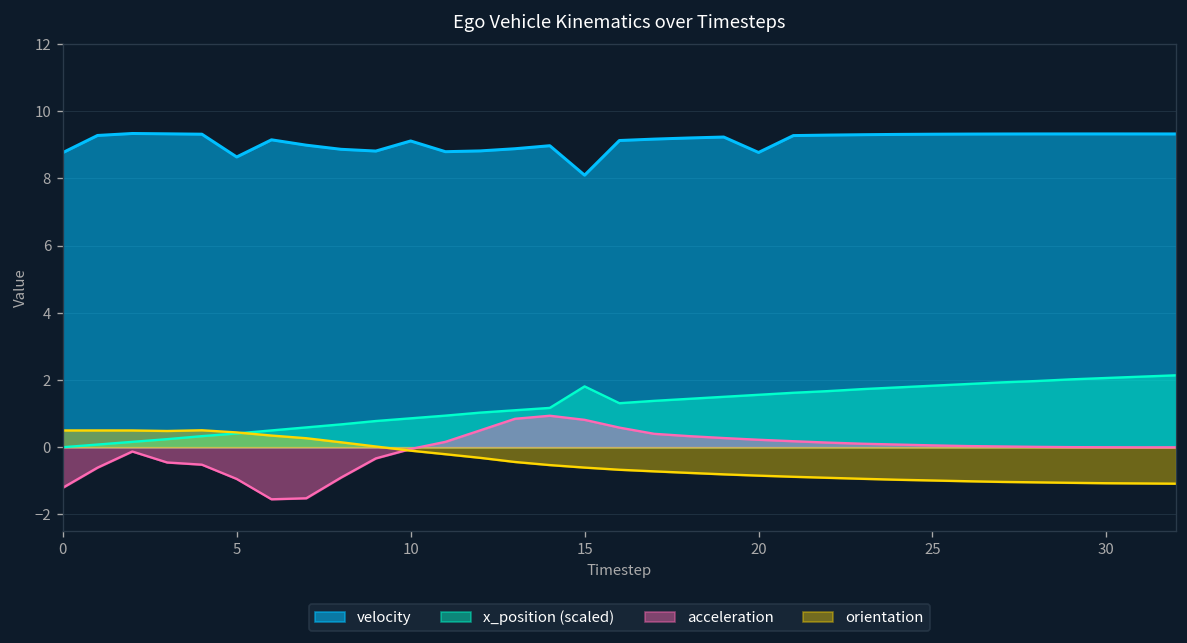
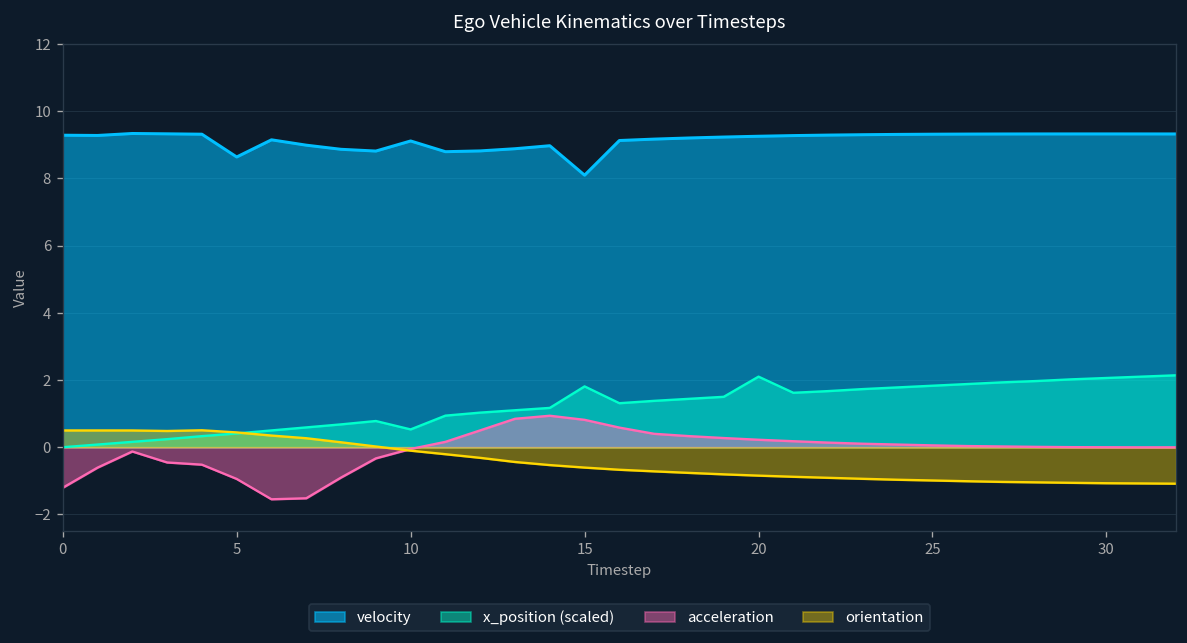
  {
    "velocity": {
-     "0": 8.8,
+     "0": 9.3,
      "5": 8.6,
      "10": 9.1,
      "15": 8.1,
-     "20": 8.8,
+     "20": 9.3,
      "25": 9.3,
      "30": 9.3
    },
    "x_position (scaled)": {
-     "10": 0.9,
+     "10": 0.5,
      "15": 1.8,
-     "20": 1.6,
+     "20": 2.1,
      "25": 1.8,
      "30": 2.1
    }
  }
